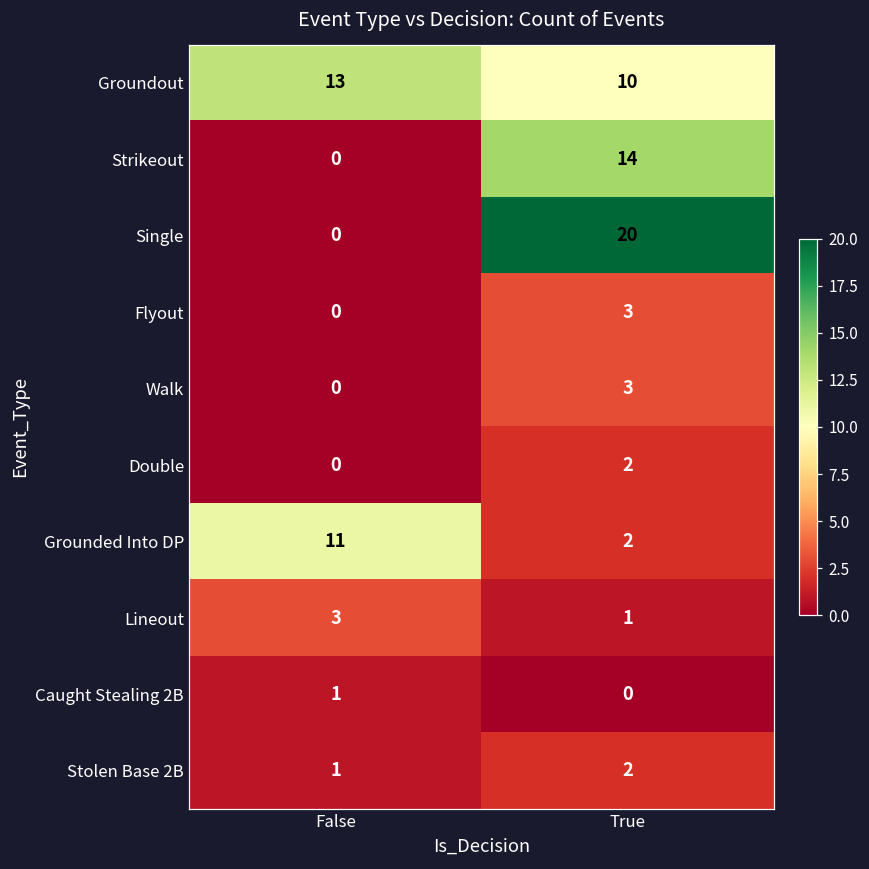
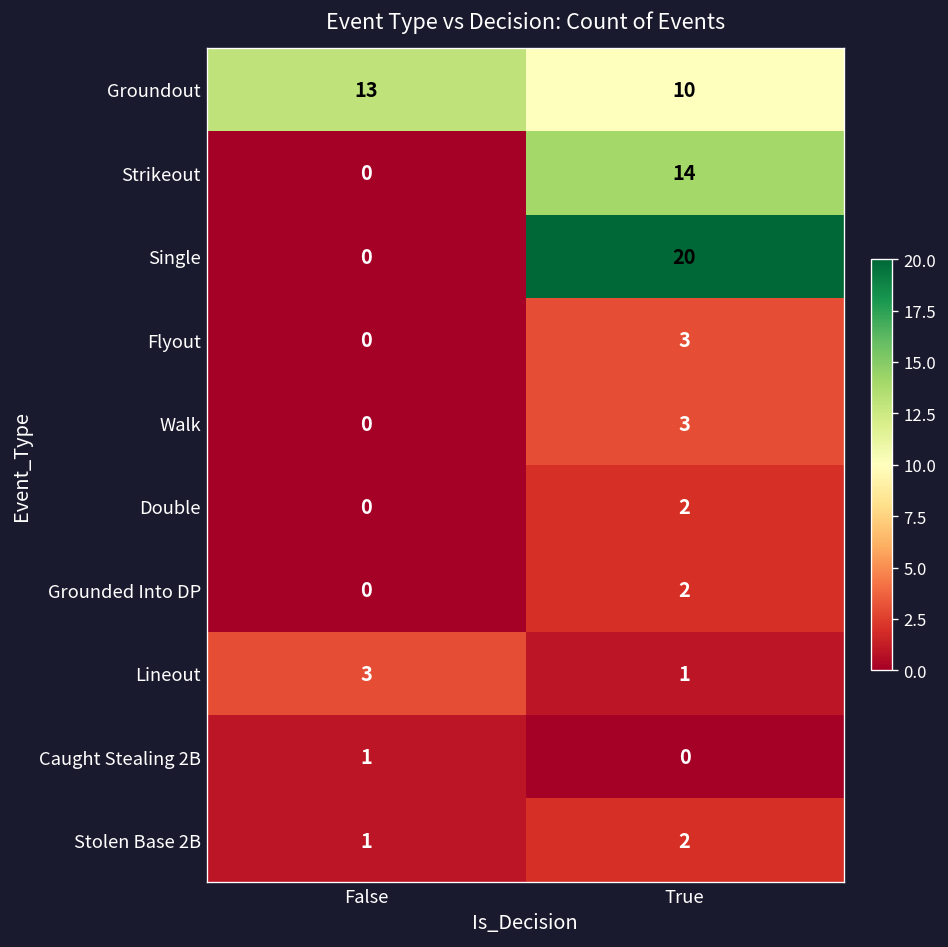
  {
    "Groundout": {
      "False": 13,
      "True": 10
    },
    "Strikeout": {
      "False": 0,
      "True": 14
    },
    "Single": {
      "False": 0,
      "True": 20
    },
    "Flyout": {
      "False": 0,
      "True": 3
    },
    "Walk": {
      "False": 0,
      "True": 3
    },
    "Double": {
      "False": 0,
      "True": 2
    },
    "Grounded Into DP": {
-     "False": 11,
+     "False": 0,
      "True": 2
    },
    "Lineout": {
      "False": 3,
      "True": 1
    },
    "Caught Stealing 2B": {
      "False": 1,
      "True": 0
    },
    "Stolen Base 2B": {
      "False": 1,
      "True": 2
    }
  }
